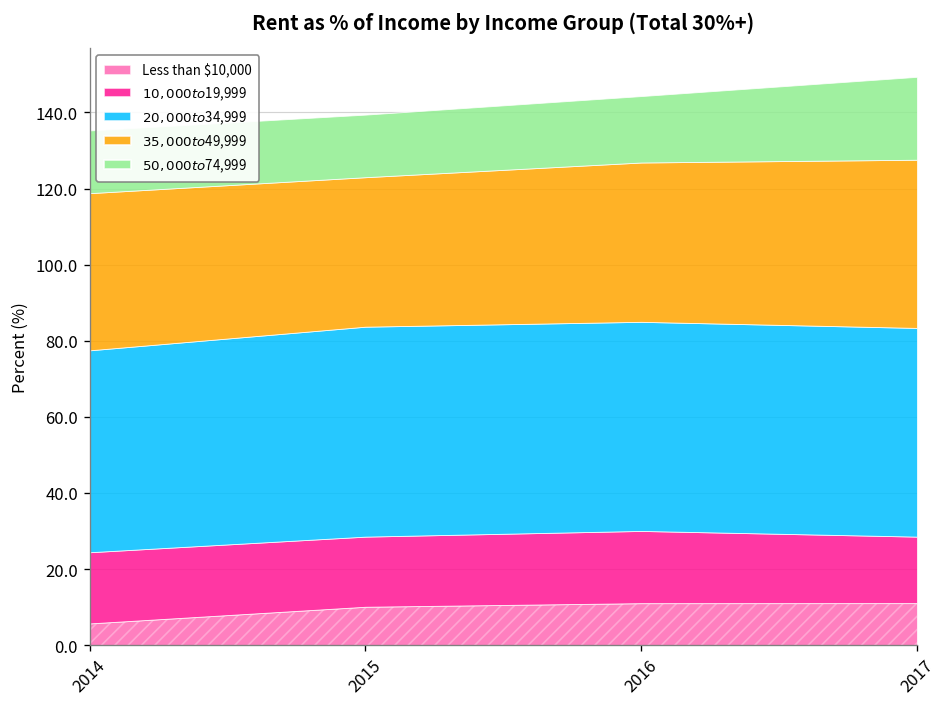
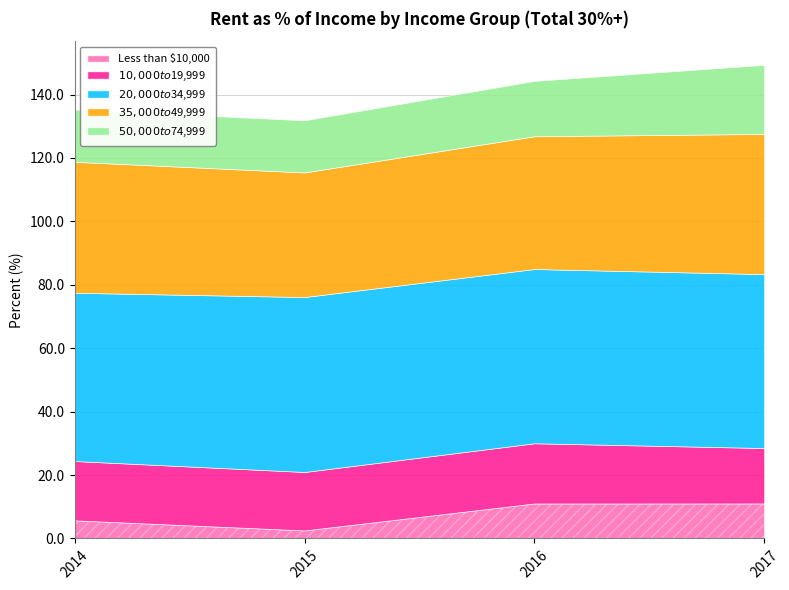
  {
    "Less than $10,000": {
      "2014": 6,
-     "2015": 10,
+     "2015": 3,
      "2016": 11,
      "2017": 11
    }
  }
